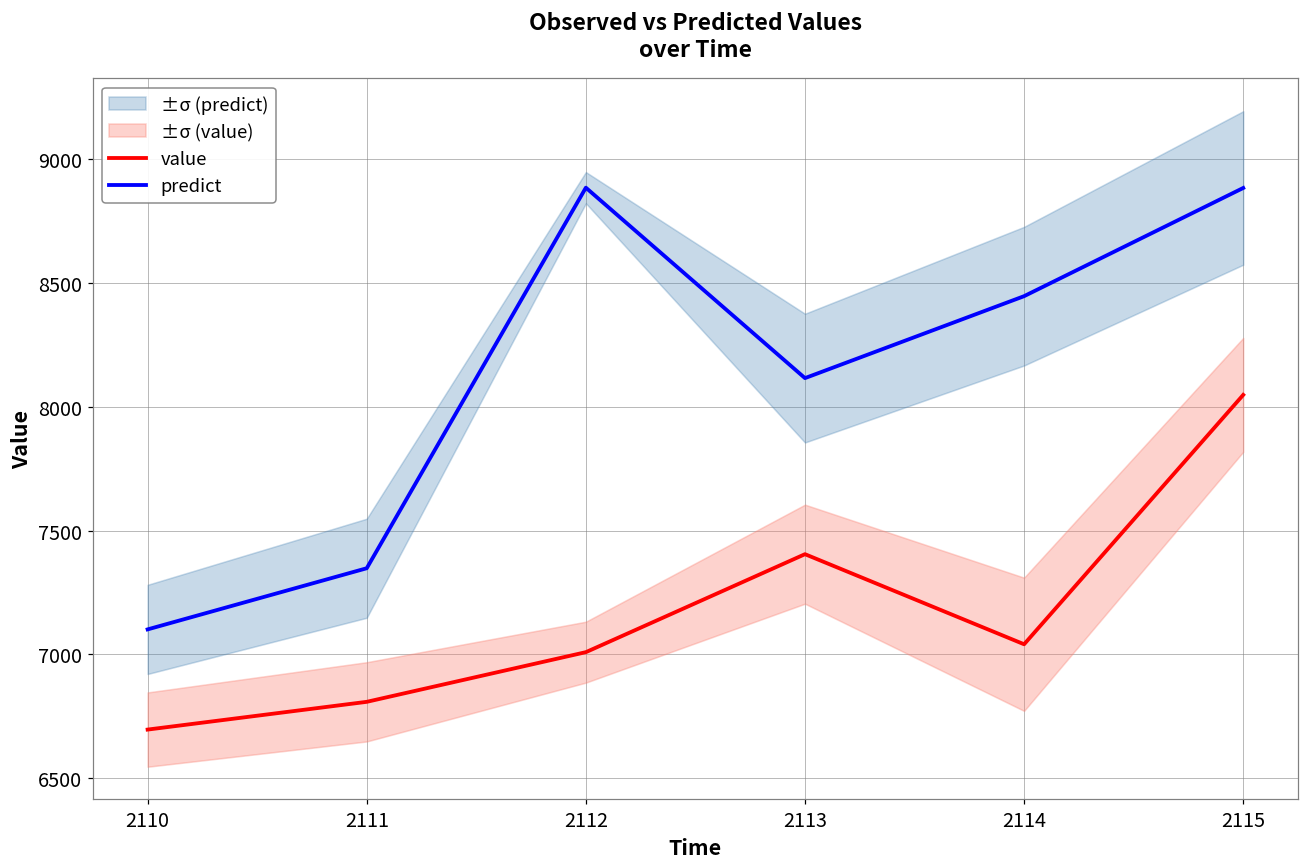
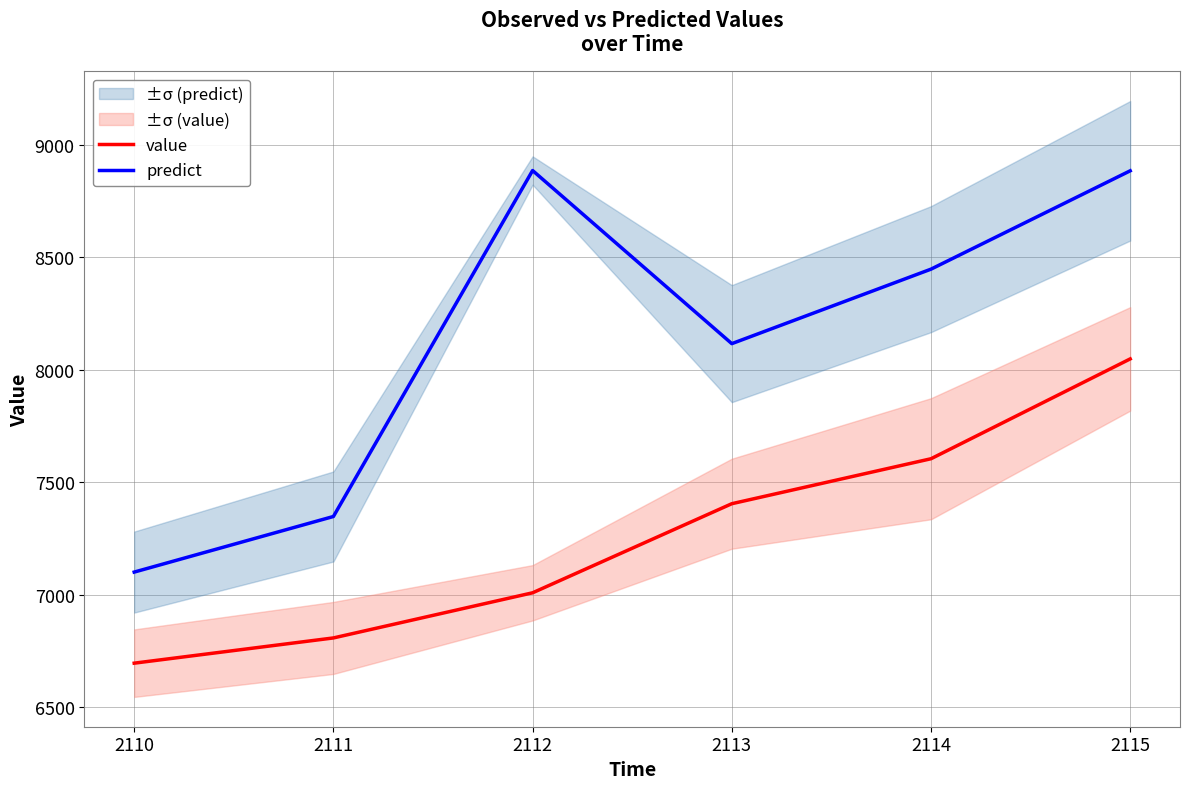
  {
    "value": {
      "2110": 6700,
      "2111": 6810,
      "2112": 7010,
      "2113": 7400,
-     "2114": 7040,
+     "2114": 7600,
      "2115": 8050
    },
    "predict": {
      "2110": 7100,
      "2111": 7350,
      "2112": 8890,
      "2113": 8120,
      "2114": 8450,
      "2115": 8880
    }
  }
